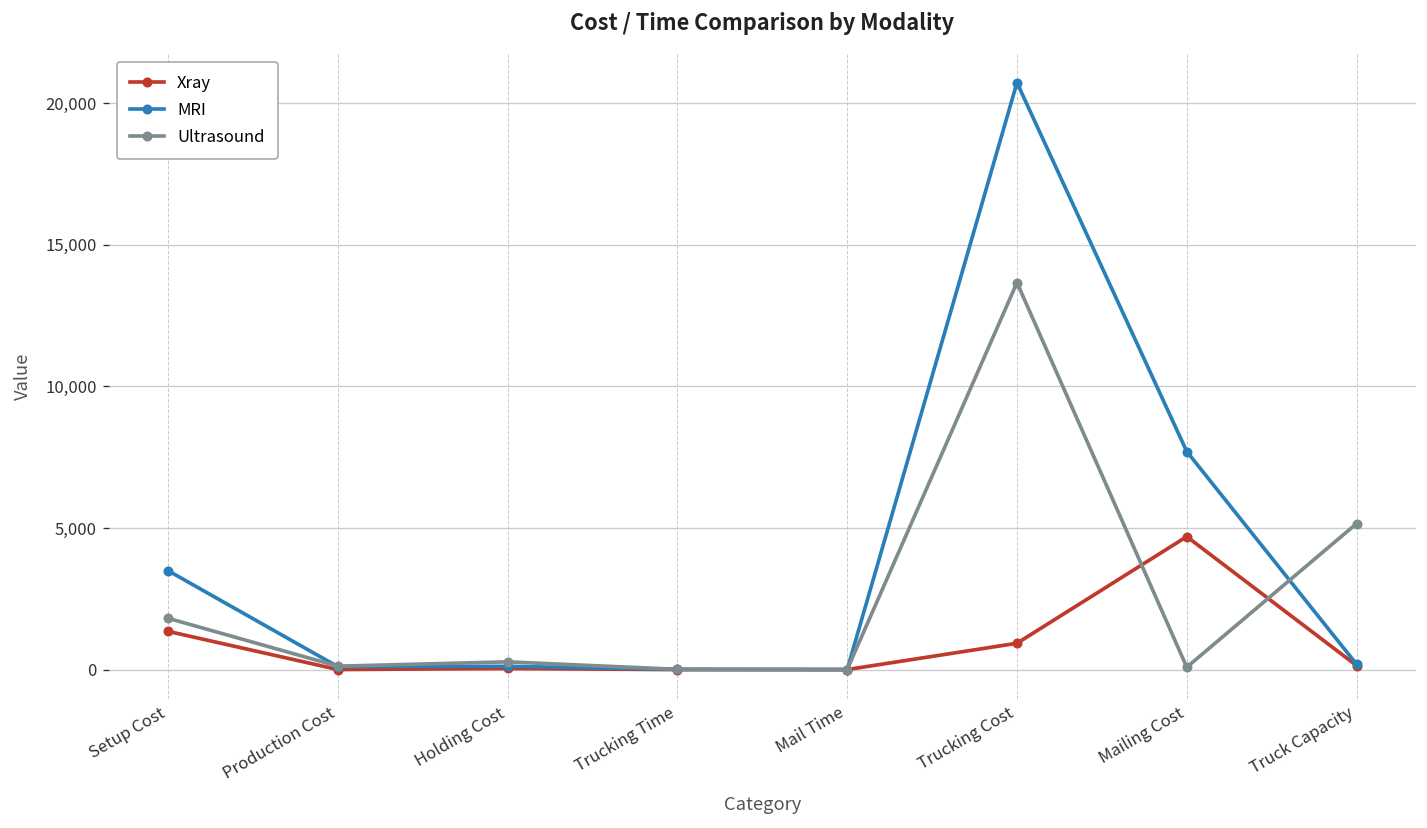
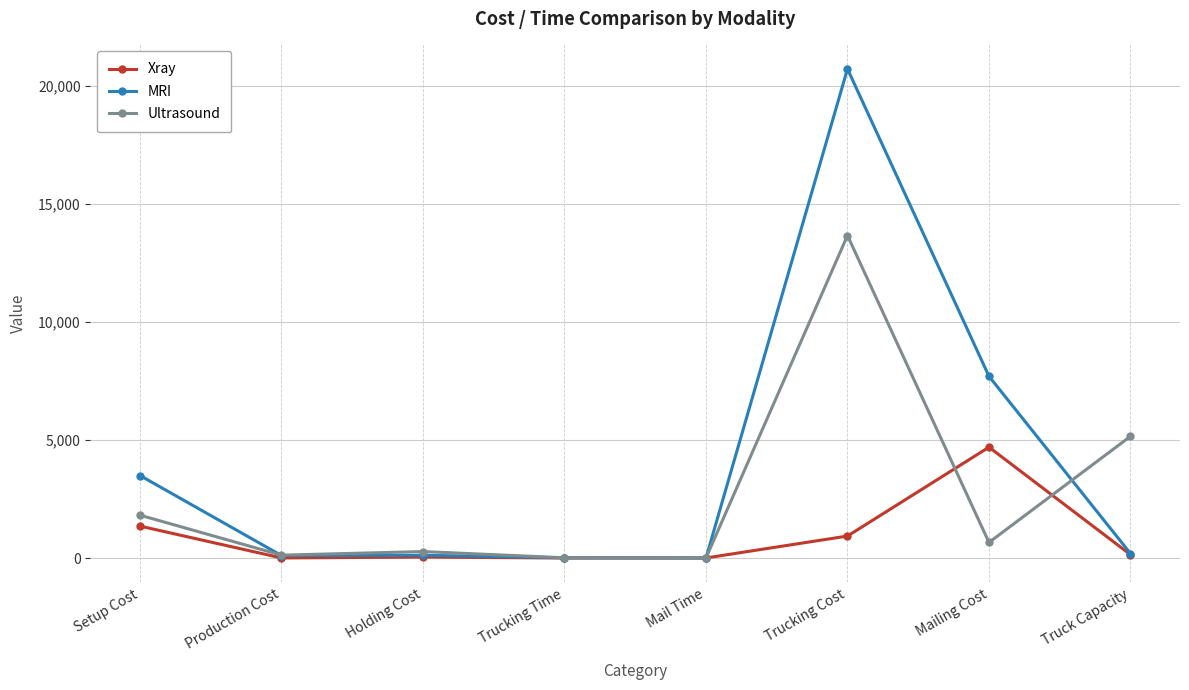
  {
    "Xray": {
      "Setup Cost": "1,400",
      "Trucking Cost": "900",
      "Mailing Cost": "4,700"
    },
    "MRI": {
      "Setup Cost": "3,500",
      "Trucking Cost": "20,700",
      "Mailing Cost": "7,700"
    },
    "Ultrasound": {
      "Setup Cost": "1,800",
      "Holding Cost": "300",
      "Trucking Cost": "13,700",
-     "Mailing Cost": "100",
+     "Mailing Cost": "700",
      "Truck Capacity": "5,200"
    }
  }
